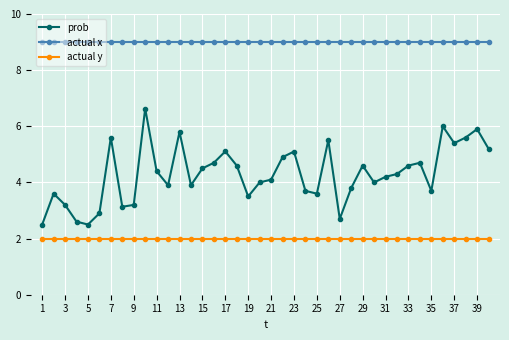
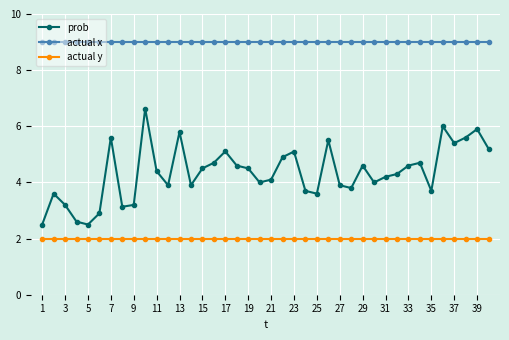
  {
    "prob": {
      "1": 2.5,
      "3": 3.2,
      "5": 2.5,
      "7": 5.6,
      "9": 3.2,
      "11": 4.4,
      "13": 5.8,
      "15": 4.5,
      "17": 5.1,
-     "19": 3.5,
+     "19": 4.5,
      "21": 4.1,
      "23": 5.1,
      "25": 3.6,
-     "27": 2.7,
+     "27": 3.9,
      "29": 4.6,
      "31": 4.2,
      "33": 4.6,
      "35": 3.7,
      "37": 5.4,
      "39": 5.9
    },
    "actual x": {
      "7": 9.0,
      "9": 9.0,
      "11": 9.0,
      "13": 9.0,
      "15": 9.0,
      "17": 9.0,
      "19": 9.0,
      "21": 9.0,
      "23": 9.0,
      "25": 9.0,
      "27": 9.0,
      "29": 9.0,
      "31": 9.0,
      "33": 9.0,
      "35": 9.0,
      "37": 9.0,
      "39": 9.0
    },
    "actual y": {
      "1": 2.0,
      "3": 2.0,
      "5": 2.0,
      "7": 2.0,
      "9": 2.0,
      "11": 2.0,
      "13": 2.0,
      "15": 2.0,
      "17": 2.0,
      "19": 2.0,
      "21": 2.0,
      "23": 2.0,
      "25": 2.0,
      "27": 2.0,
      "29": 2.0,
      "31": 2.0,
      "33": 2.0,
      "35": 2.0,
      "37": 2.0,
      "39": 2.0
    }
  }
